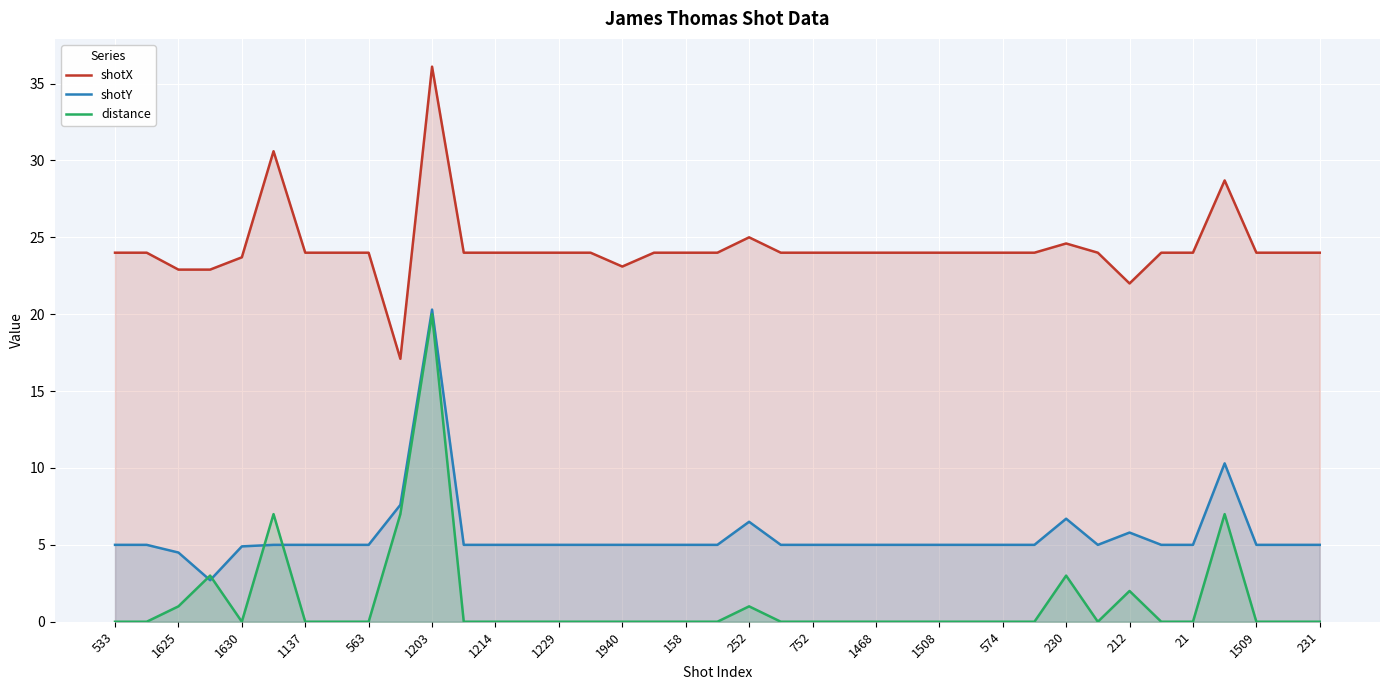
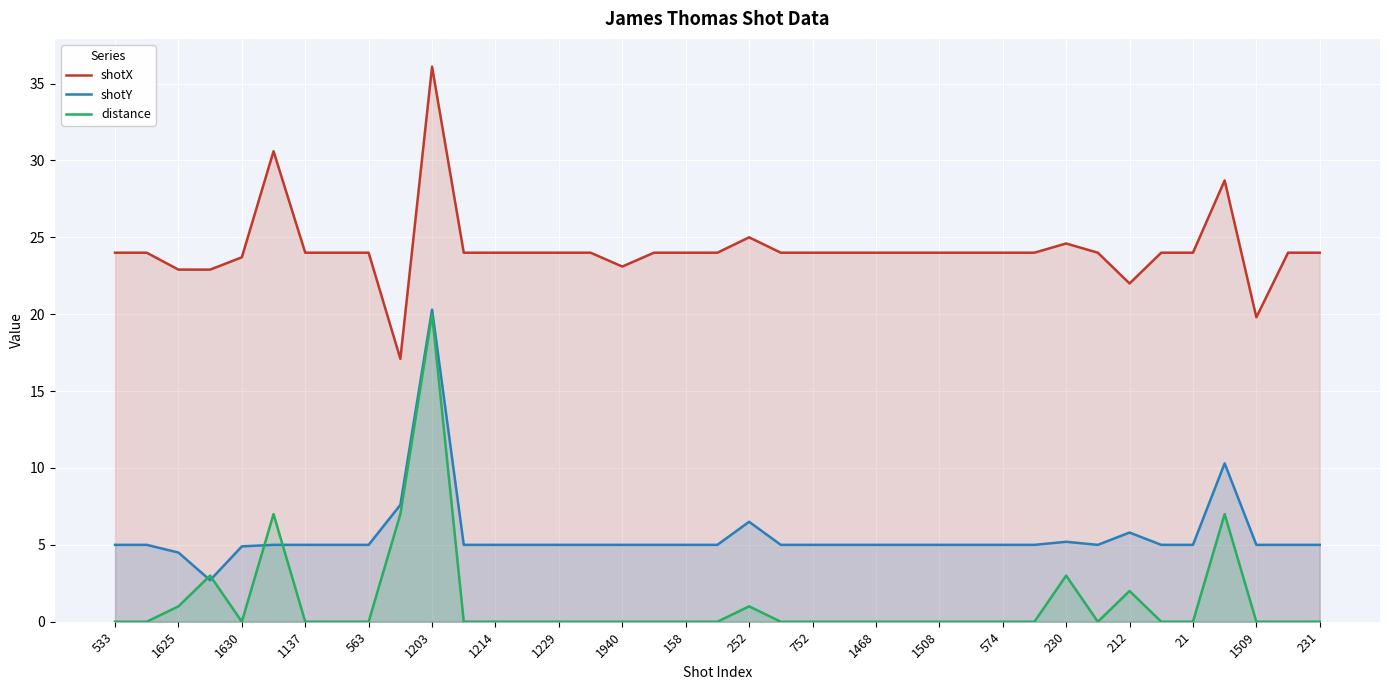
  {
    "shotX": {
      "533": 24.0,
      "1625": 22.9,
      "1630": 23.7,
      "1137": 24.0,
      "563": 24.0,
      "1203": 36.1,
      "1214": 24.0,
      "1229": 24.0,
      "1940": 23.1,
      "158": 24.0,
      "252": 25.0,
      "752": 24.0,
      "1468": 24.0,
      "1508": 24.0,
      "574": 24.0,
      "230": 24.6,
      "212": 22.0,
-     "1509": 24.0,
+     "1509": 19.8,
      "231": 24.0
    },
    "shotY": {
      "533": 5.0,
      "1625": 4.5,
      "1630": 4.9,
      "1137": 5.0,
      "563": 5.0,
      "1203": 20.3,
      "1214": 5.0,
      "1229": 5.0,
      "1940": 5.0,
      "158": 5.0,
      "252": 6.5,
      "752": 5.0,
      "1468": 5.0,
      "1508": 5.0,
      "574": 5.0,
-     "230": 6.7,
+     "230": 5.2,
      "212": 5.8,
      "1509": 5.0,
      "231": 5.0
    },
    "distance": {
      "533": 0.0,
      "1625": 1.0,
      "1630": 0.0,
      "1137": 0.0,
      "563": 0.0,
      "1203": 20.0,
      "1214": 0.0,
      "1229": 0.0,
      "1940": 0.0,
      "158": 0.0,
      "252": 1.0,
      "752": 0.0,
      "1468": 0.0,
      "1508": 0.0,
      "574": 0.0,
      "230": 3.0,
      "212": 2.0,
      "1509": 0.0,
      "231": 0.0
    }
  }
